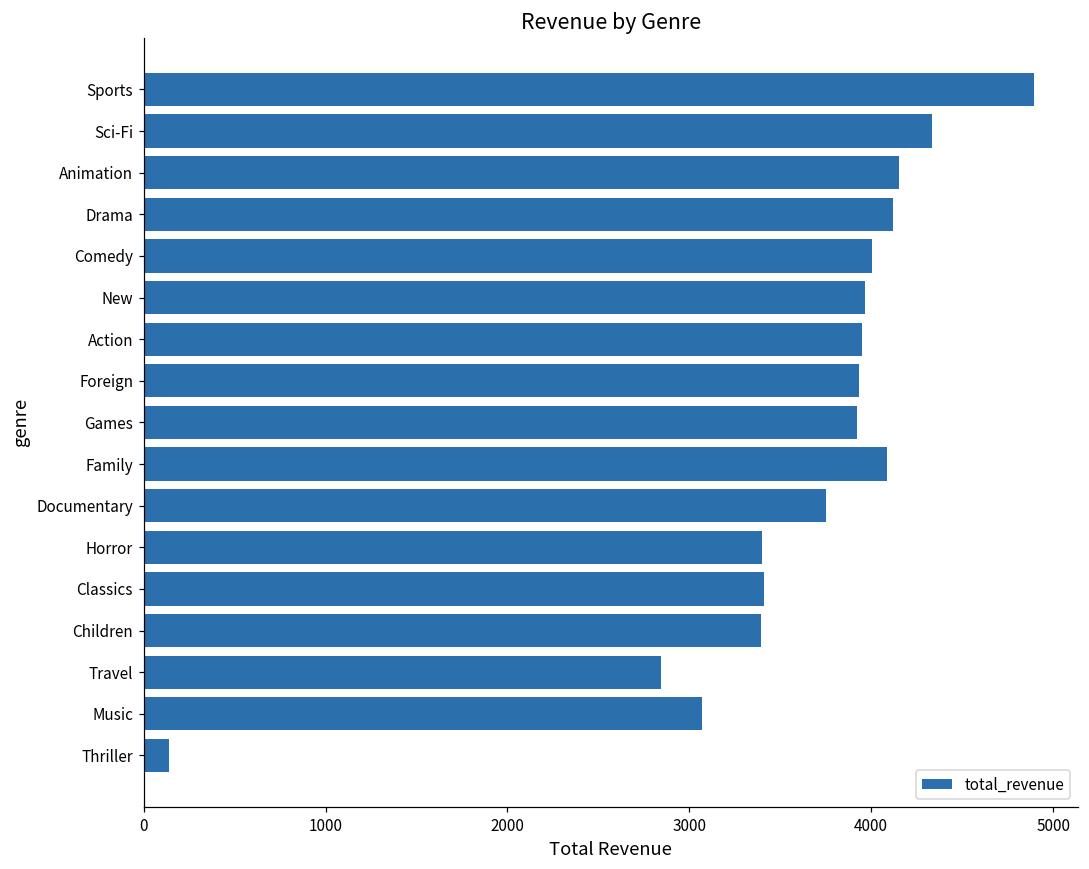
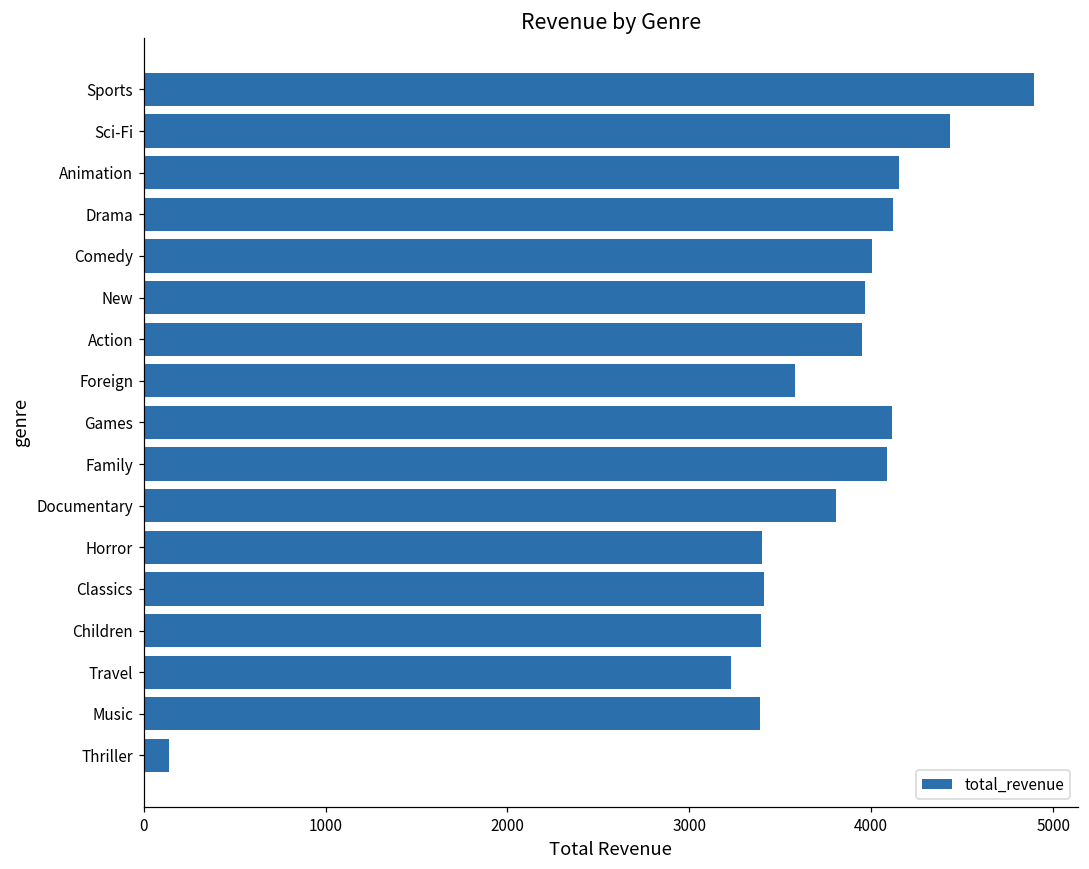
  {
    "Sports": 4890,
-   "Sci-Fi": 4340,
+   "Sci-Fi": 4430,
    "Animation": 4150,
    "Drama": 4120,
    "Comedy": 4000,
    "New": 3970,
    "Action": 3950,
-   "Foreign": 3930,
-   "Games": 3920,
+   "Foreign": 3580,
+   "Games": 4110,
    "Family": 4090,
-   "Documentary": 3750,
+   "Documentary": 3810,
    "Horror": 3400,
    "Classics": 3410,
    "Children": 3390,
-   "Travel": 2840,
-   "Music": 3070,
+   "Travel": 3230,
+   "Music": 3390,
    "Thriller": 140
  }
